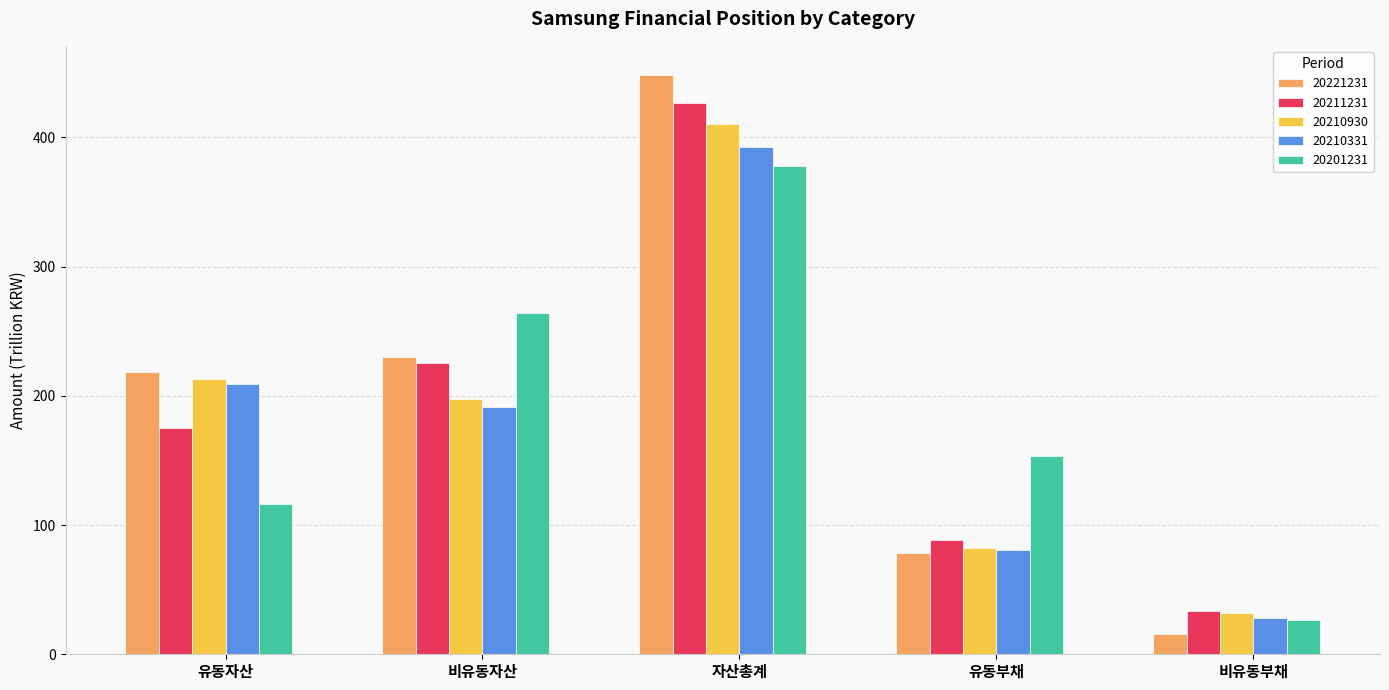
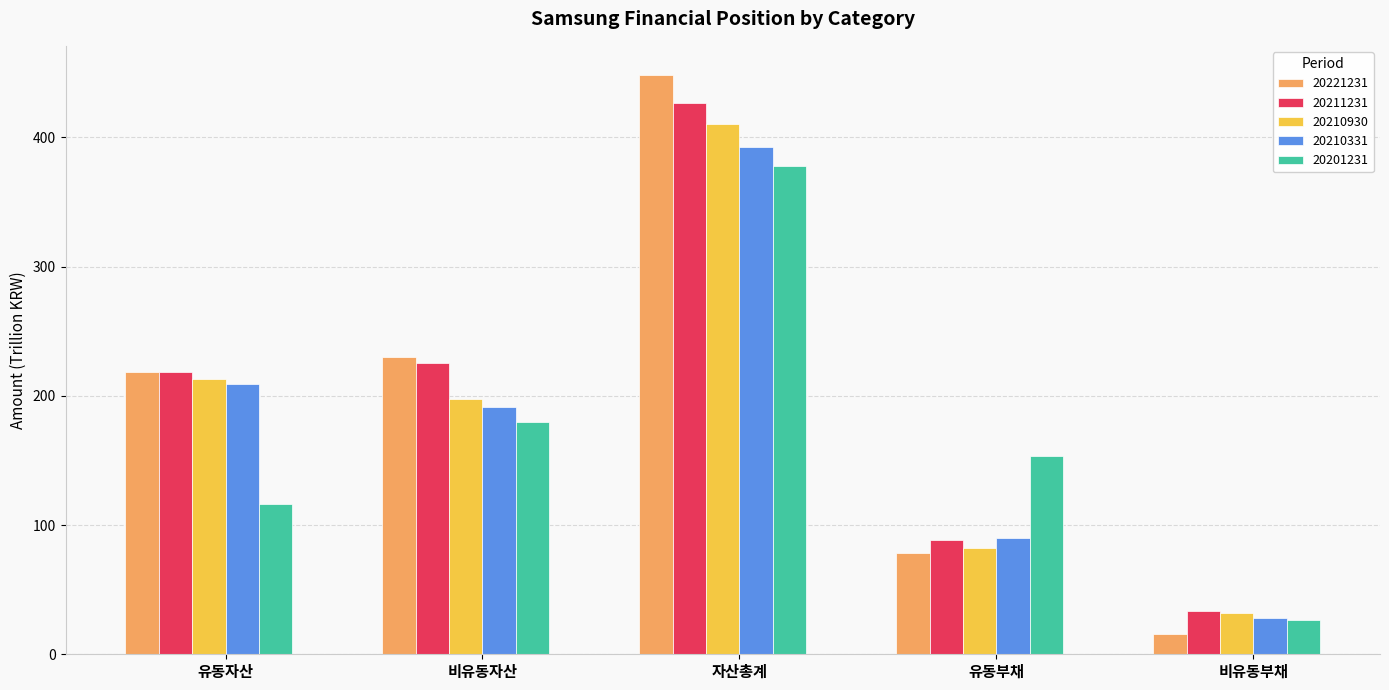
  {
    "20211231": {
-     "유동자산": 175,
+     "유동자산": 218,
      "비유동자산": 226,
      "자산총계": 427,
      "유동부채": 88,
      "비유동부채": 34
    },
    "20210331": {
      "유동자산": 209,
      "비유동자산": 191,
      "자산총계": 393,
-     "유동부채": 81,
+     "유동부채": 90,
      "비유동부채": 28
    },
    "20201231": {
      "유동자산": 116,
-     "비유동자산": 264,
+     "비유동자산": 180,
      "자산총계": 378,
      "유동부채": 154,
      "비유동부채": 27
    }
  }
